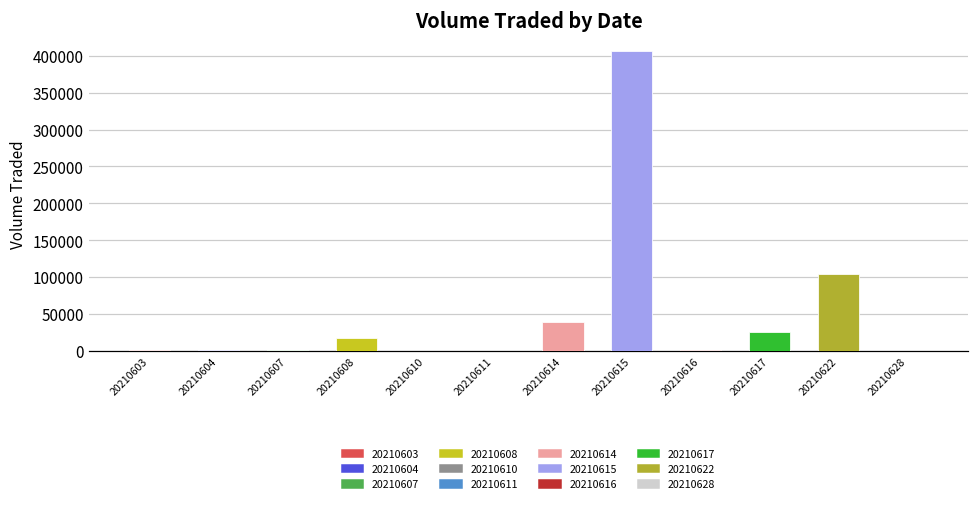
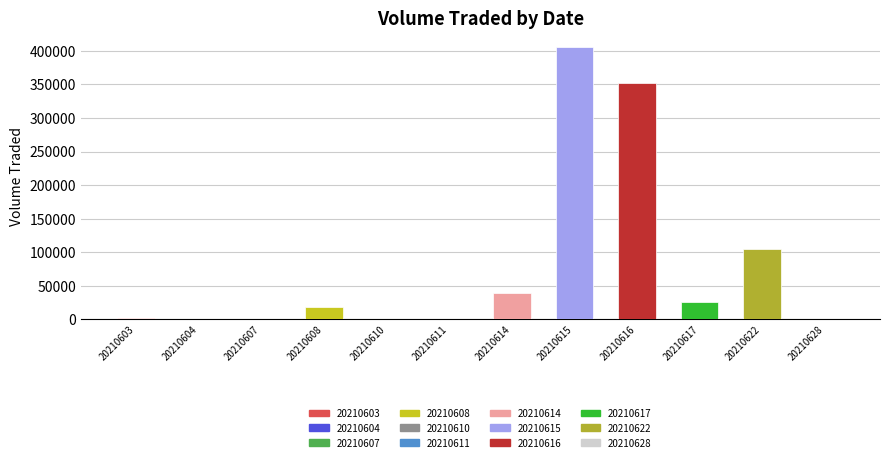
  {
    "20210608": 20000,
    "20210614": 40000,
    "20210615": 410000,
-   "20210616": 0,
+   "20210616": 350000,
    "20210617": 30000,
    "20210622": 100000
  }
